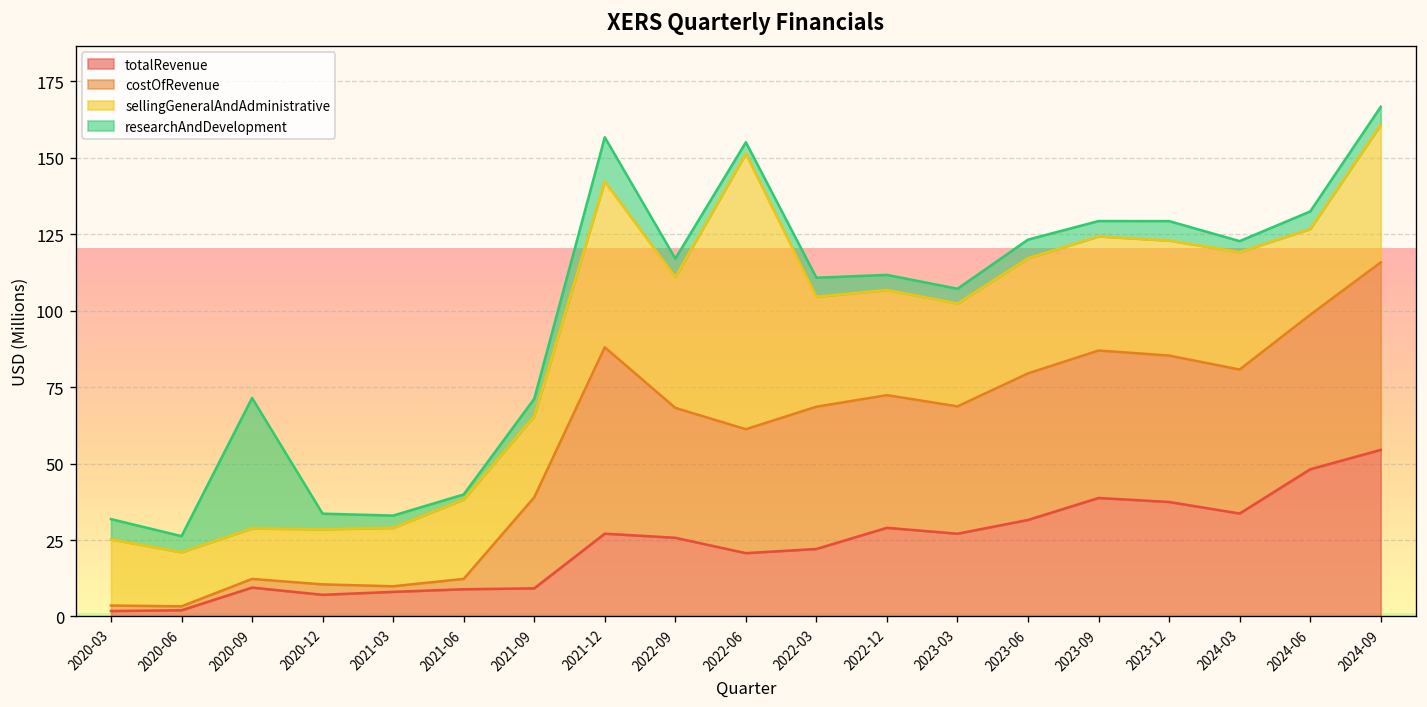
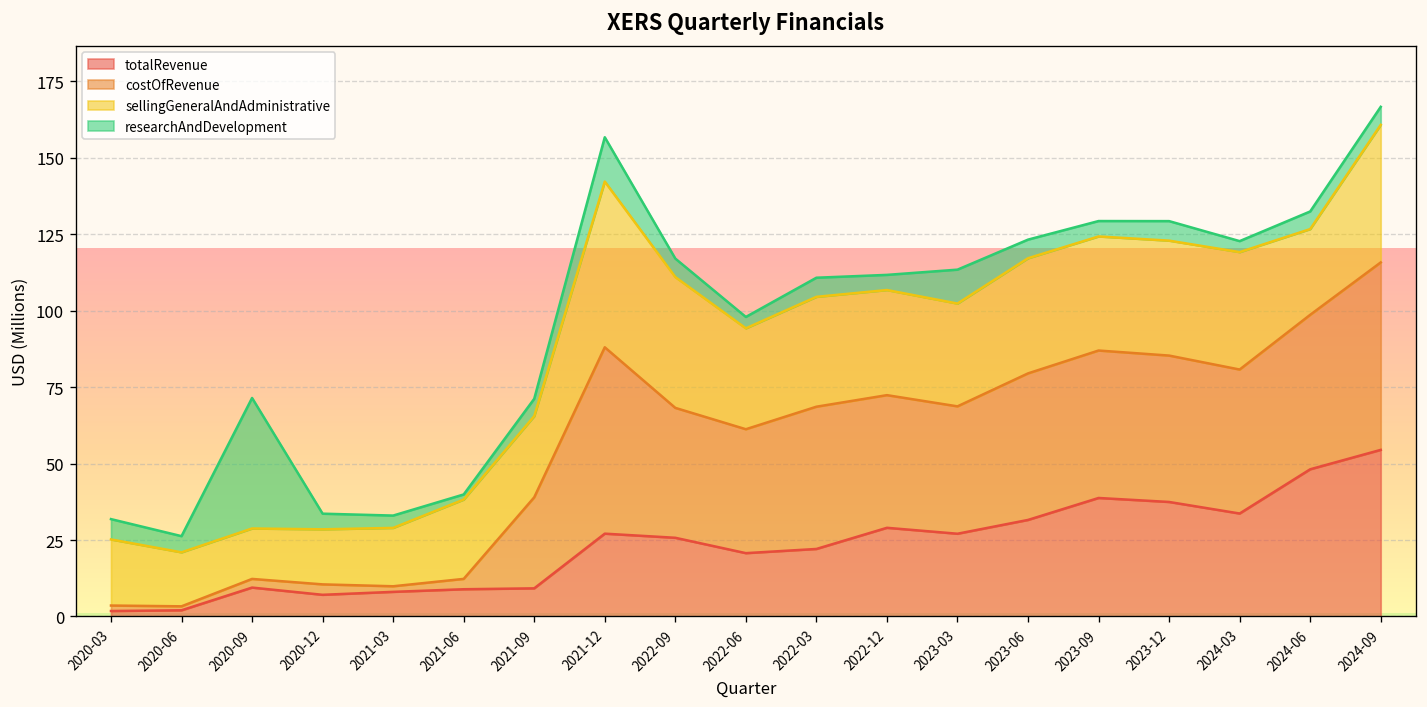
  {
    "sellingGeneralAndAdministrative": {
      "2020-03": 22,
      "2020-06": 18,
      "2020-09": 16,
      "2020-12": 18,
      "2021-03": 19,
      "2021-06": 26,
      "2021-09": 27,
      "2021-12": 54,
      "2022-09": 43,
-     "2022-06": 90,
+     "2022-06": 33,
      "2022-03": 36,
      "2022-12": 34,
      "2023-03": 34,
      "2023-06": 38,
      "2023-09": 37,
      "2023-12": 38,
      "2024-03": 38,
      "2024-06": 28,
      "2024-09": 45
    },
    "researchAndDevelopment": {
      "2020-03": 7,
      "2020-06": 5,
      "2020-09": 43,
      "2020-12": 5,
      "2021-03": 4,
      "2021-06": 2,
      "2021-09": 6,
      "2021-12": 14,
      "2022-09": 6,
      "2022-06": 4,
      "2022-03": 6,
      "2022-12": 5,
-     "2023-03": 5,
+     "2023-03": 11,
      "2023-06": 6,
      "2023-09": 5,
      "2023-12": 6,
      "2024-03": 4,
      "2024-06": 6,
      "2024-09": 6
    }
  }
